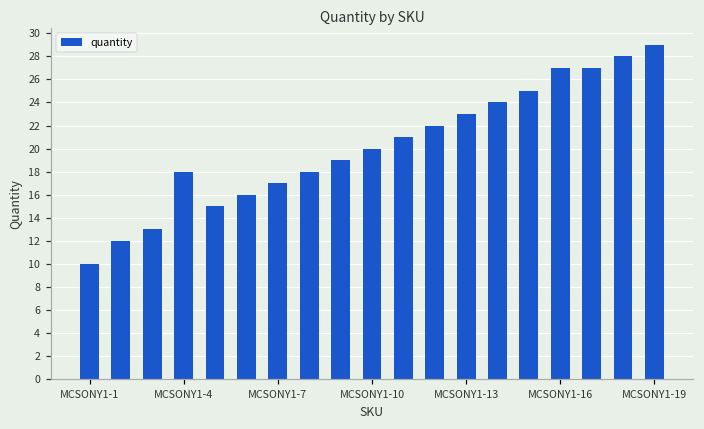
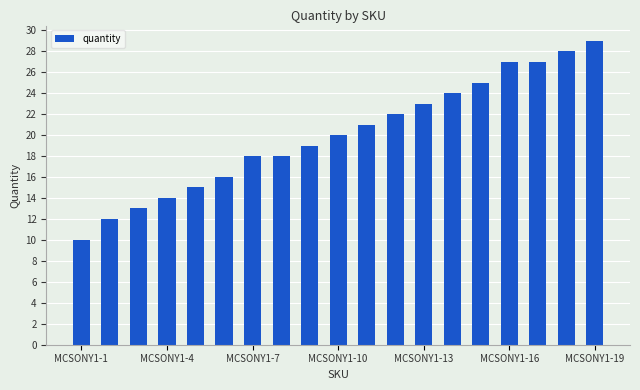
  {
    "MCSONY1-1": 10,
-   "MCSONY1-4": 18,
-   "MCSONY1-7": 17,
+   "MCSONY1-4": 14,
+   "MCSONY1-7": 18,
    "MCSONY1-10": 20,
    "MCSONY1-13": 23,
    "MCSONY1-16": 27,
    "MCSONY1-19": 29
  }
